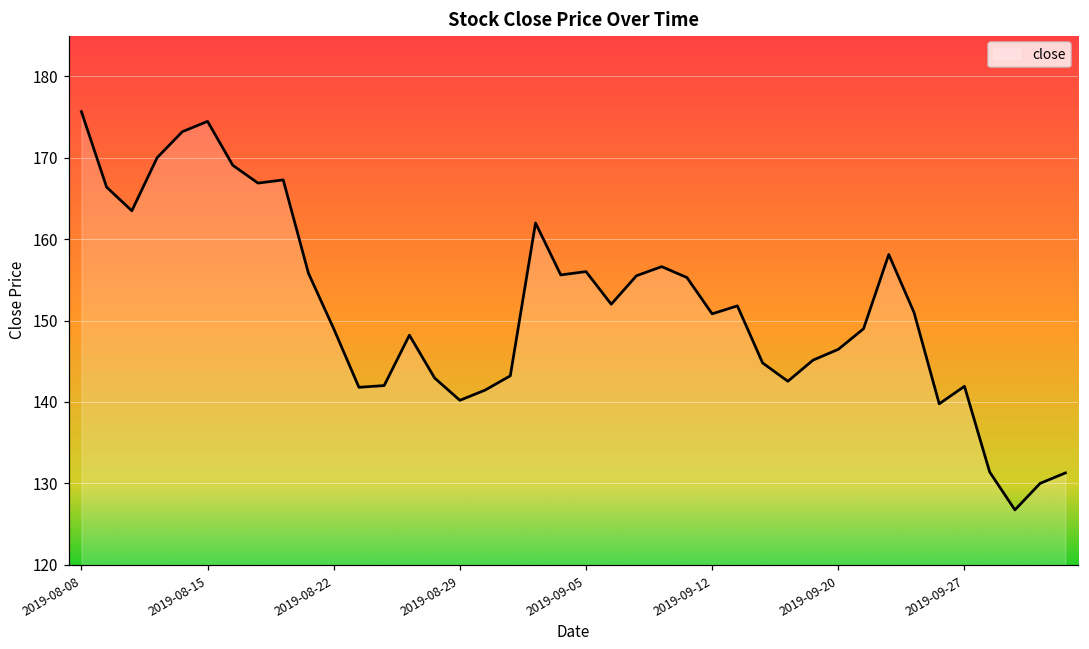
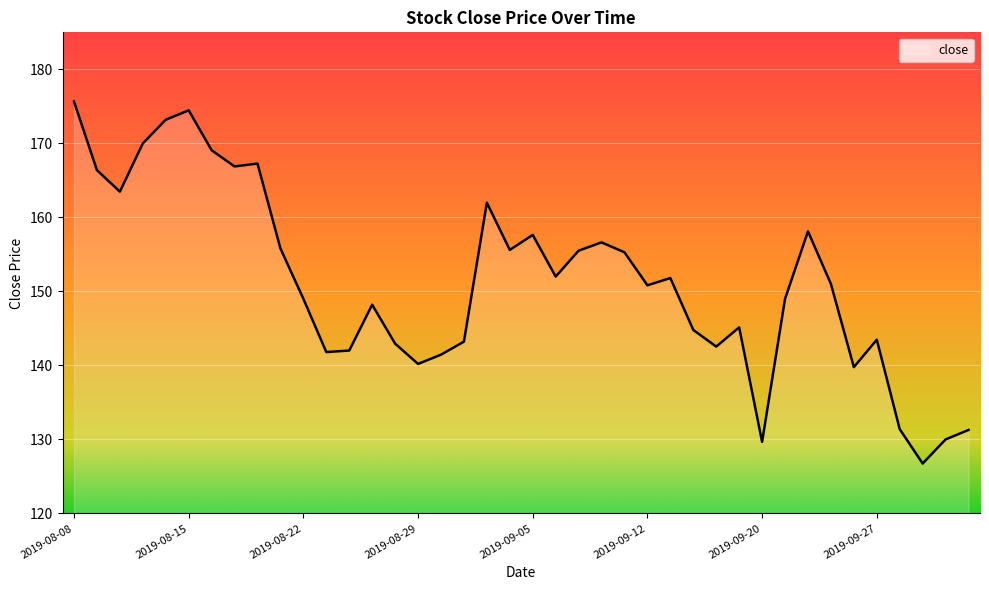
  {
    "2019-08-08": 176,
    "2019-08-15": 174,
    "2019-08-22": 149,
    "2019-08-29": 140,
-   "2019-09-05": 156,
+   "2019-09-05": 158,
    "2019-09-12": 151,
-   "2019-09-20": 146,
-   "2019-09-27": 142
+   "2019-09-20": 130,
+   "2019-09-27": 143
  }
